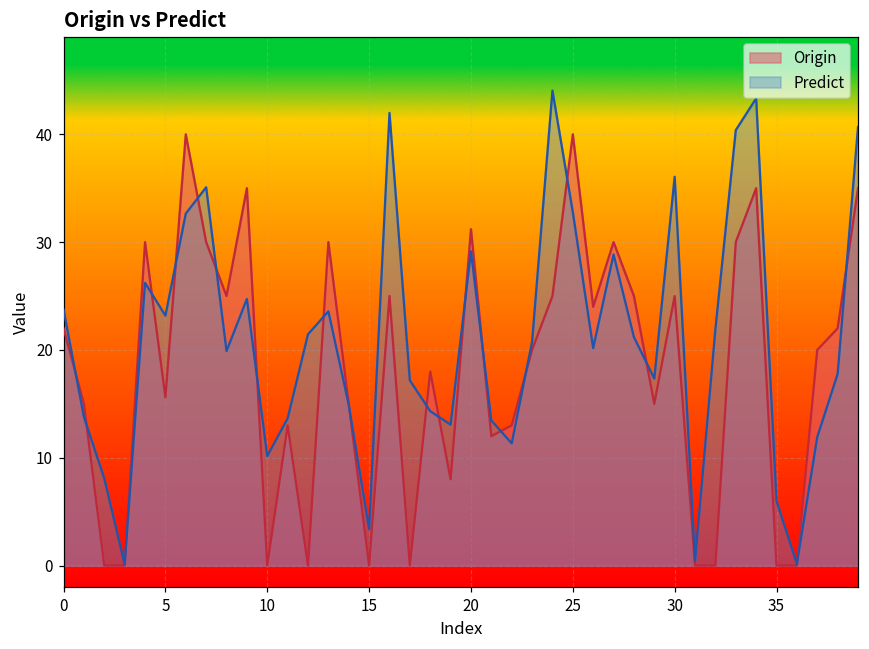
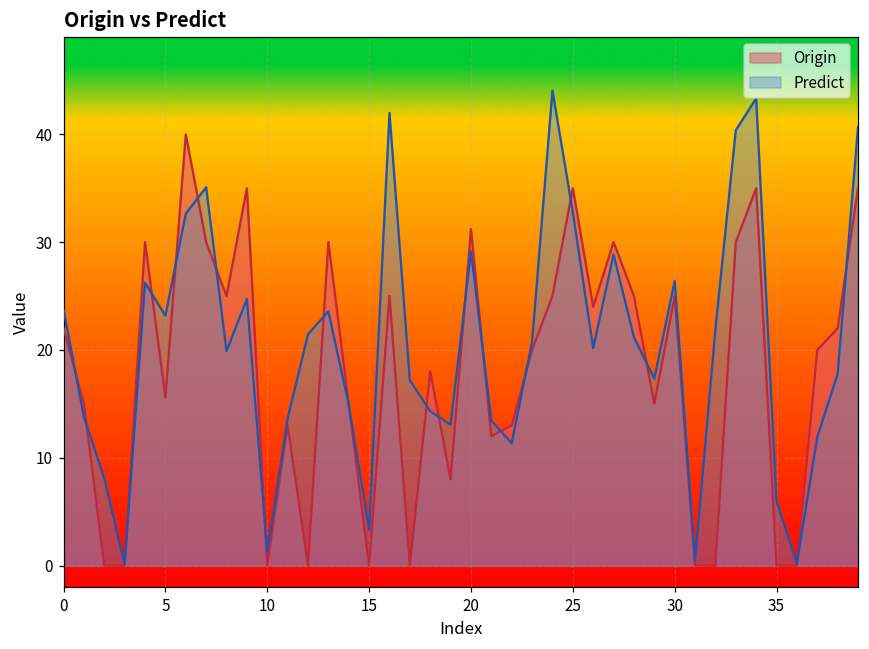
  {
    "Origin": {
      "0": 22,
      "5": 16,
      "10": 0,
      "15": 0,
      "20": 31,
-     "25": 40,
+     "25": 35,
      "30": 25,
      "35": 0
    },
    "Predict": {
      "0": 24,
      "5": 23,
-     "10": 10,
+     "10": 1,
      "15": 3,
      "20": 29,
      "25": 33,
-     "30": 36,
+     "30": 26,
      "35": 6
    }
  }
